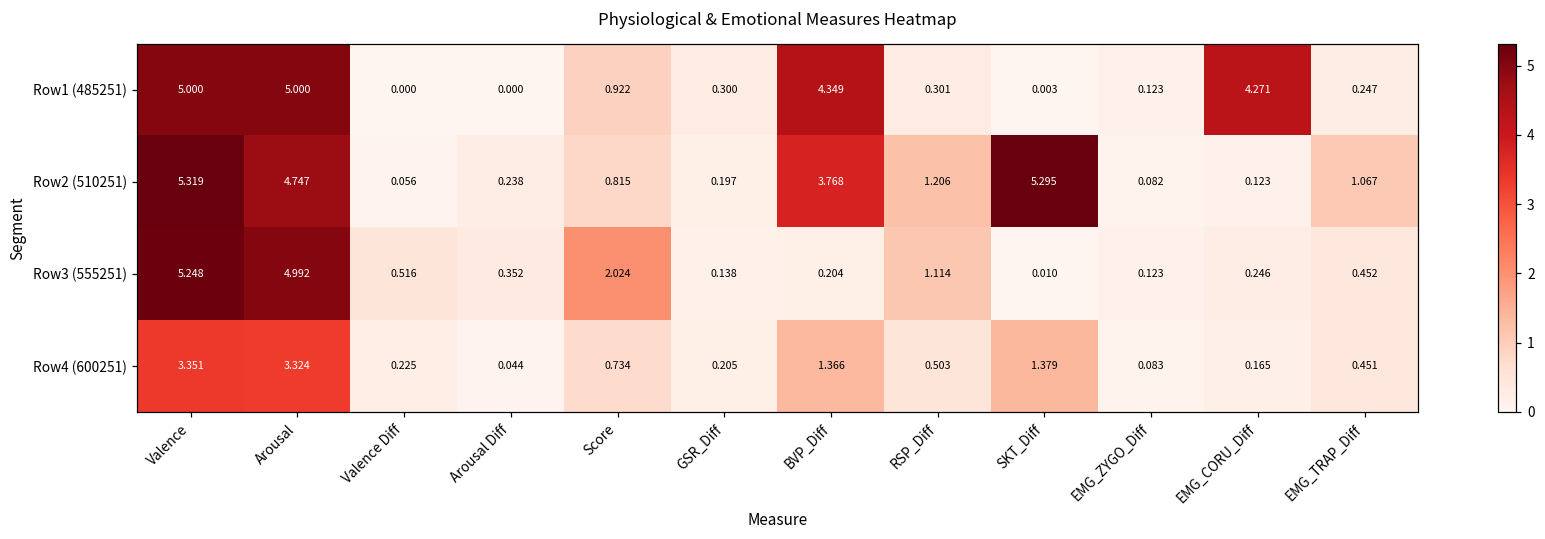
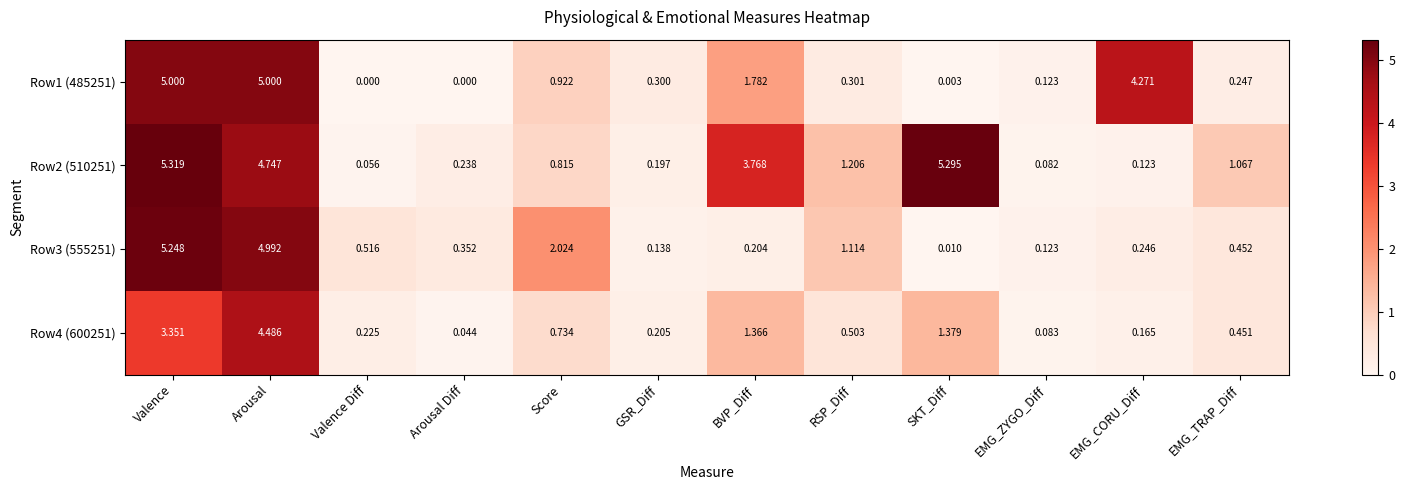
  {
    "Row1 (485251)": {
      "Valence": 5.000,
      "Arousal": 5.000,
      "Valence Diff": 0.000,
      "Arousal Diff": 0.000,
      "Score": 0.922,
      "GSR_Diff": 0.300,
-     "BVP_Diff": 4.349,
+     "BVP_Diff": 1.782,
      "RSP_Diff": 0.301,
      "SKT_Diff": 0.003,
      "EMG_ZYGO_Diff": 0.123,
      "EMG_CORU_Diff": 4.271,
      "EMG_TRAP_Diff": 0.247
    },
    "Row2 (510251)": {
      "Valence": 5.319,
      "Arousal": 4.747,
      "Valence Diff": 0.056,
      "Arousal Diff": 0.238,
      "Score": 0.815,
      "GSR_Diff": 0.197,
      "BVP_Diff": 3.768,
      "RSP_Diff": 1.206,
      "SKT_Diff": 5.295,
      "EMG_ZYGO_Diff": 0.082,
      "EMG_CORU_Diff": 0.123,
      "EMG_TRAP_Diff": 1.067
    },
    "Row3 (555251)": {
      "Valence": 5.248,
      "Arousal": 4.992,
      "Valence Diff": 0.516,
      "Arousal Diff": 0.352,
      "Score": 2.024,
      "GSR_Diff": 0.138,
      "BVP_Diff": 0.204,
      "RSP_Diff": 1.114,
      "SKT_Diff": 0.010,
      "EMG_ZYGO_Diff": 0.123,
      "EMG_CORU_Diff": 0.246,
      "EMG_TRAP_Diff": 0.452
    },
    "Row4 (600251)": {
      "Valence": 3.351,
-     "Arousal": 3.324,
+     "Arousal": 4.486,
      "Valence Diff": 0.225,
      "Arousal Diff": 0.044,
      "Score": 0.734,
      "GSR_Diff": 0.205,
      "BVP_Diff": 1.366,
      "RSP_Diff": 0.503,
      "SKT_Diff": 1.379,
      "EMG_ZYGO_Diff": 0.083,
      "EMG_CORU_Diff": 0.165,
      "EMG_TRAP_Diff": 0.451
    }
  }
